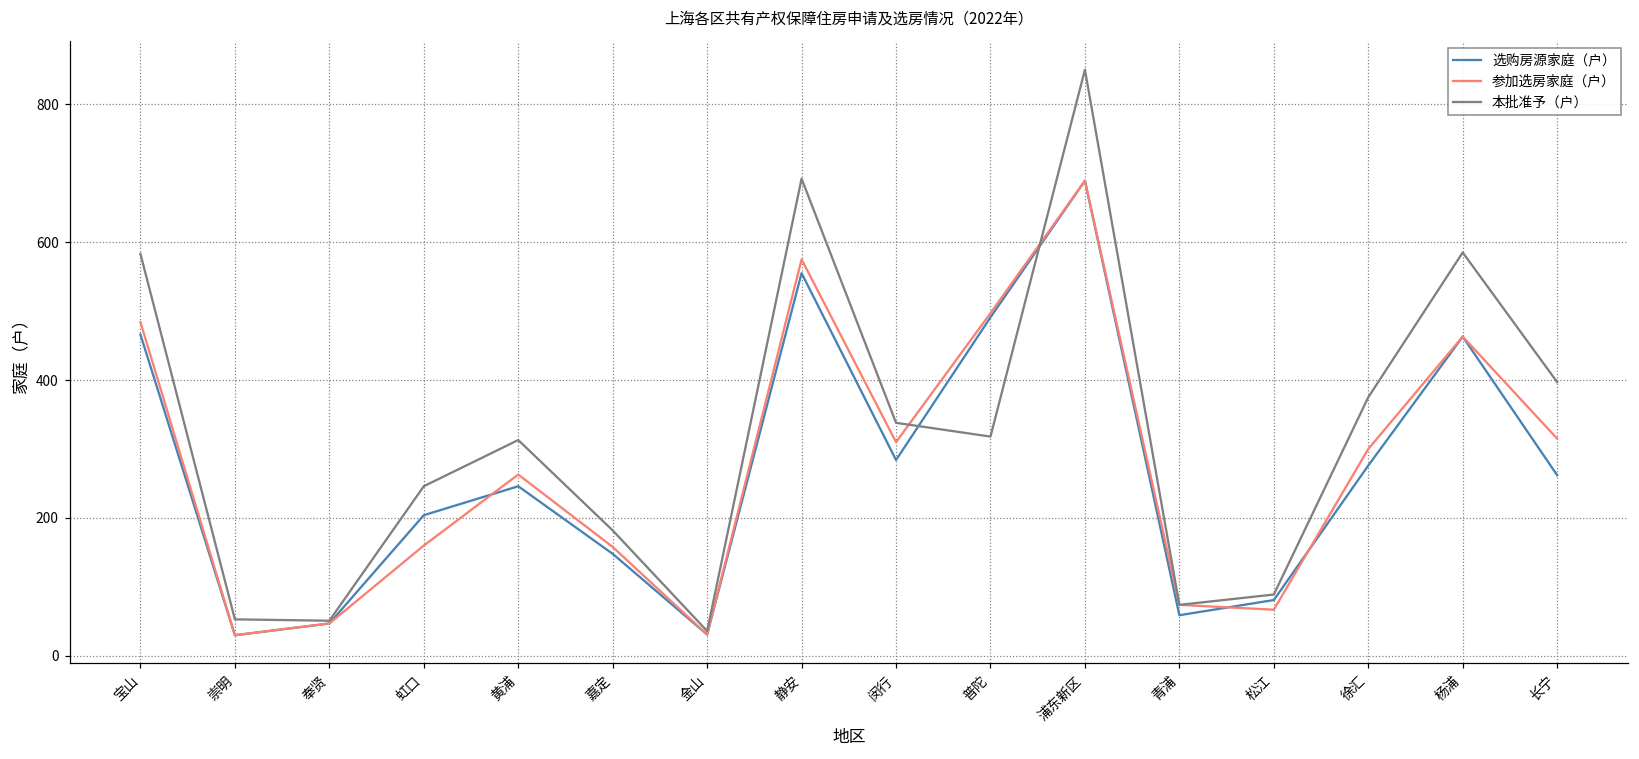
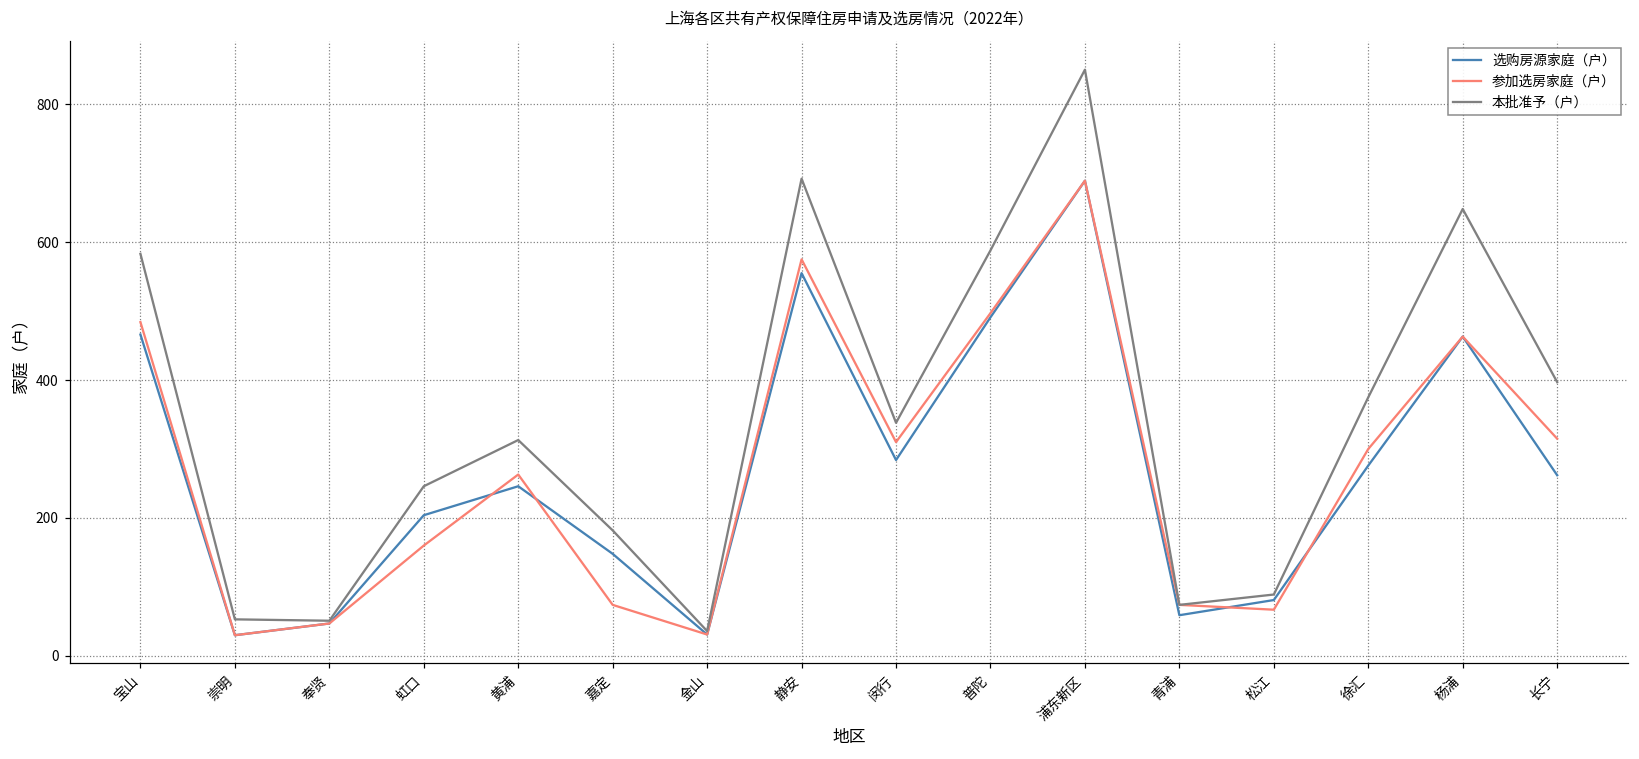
  {
    "选购房源家庭（户）": {
      "宝山": 470,
      "虹口": 200,
      "黄浦": 250,
      "嘉定": 150,
      "静安": 560,
      "闵行": 280,
      "普陀": 490,
      "青浦": 60,
      "松江": 80,
      "徐汇": 280,
      "长宁": 260
    },
    "参加选房家庭（户）": {
      "宝山": 480,
      "虹口": 160,
      "黄浦": 260,
-     "嘉定": 160,
+     "嘉定": 70,
      "静安": 580,
      "闵行": 310,
      "普陀": 500,
      "松江": 70,
      "徐汇": 300,
      "长宁": 320
    },
    "本批准予（户）": {
      "宝山": 580,
      "崇明": 50,
      "虹口": 250,
      "黄浦": 310,
      "嘉定": 180,
      "金山": 40,
      "静安": 690,
      "闵行": 340,
-     "普陀": 320,
+     "普陀": 590,
      "浦东新区": 850,
      "松江": 90,
      "徐汇": 380,
-     "杨浦": 590,
+     "杨浦": 650,
      "长宁": 400
    }
  }
